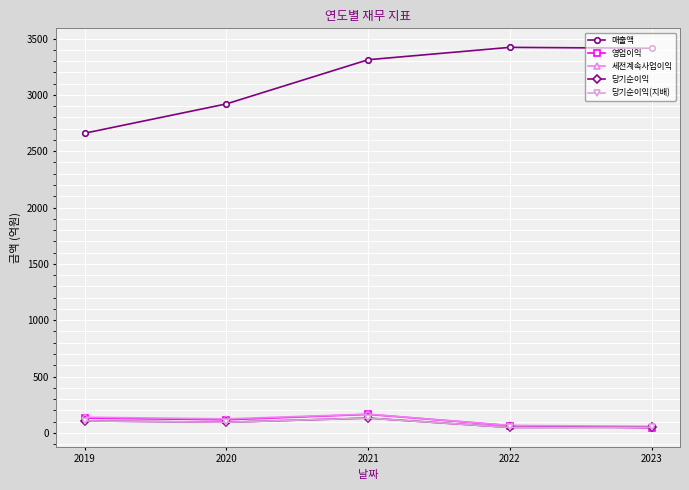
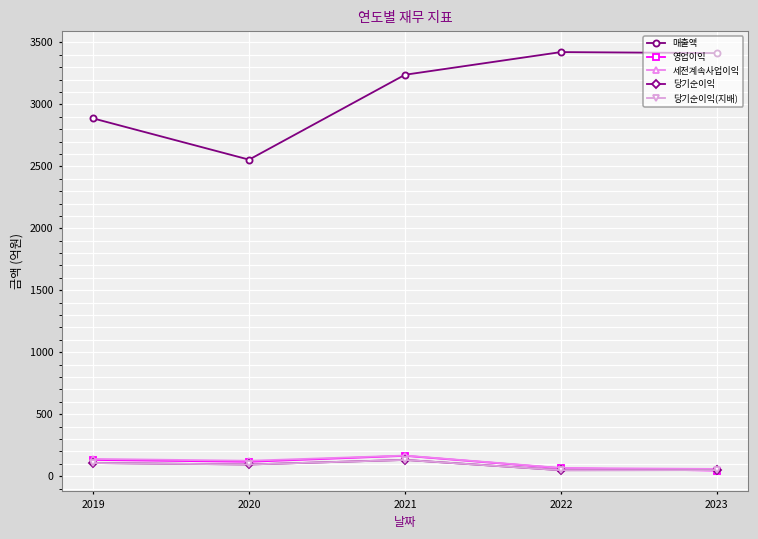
  {
    "매출액": {
-     "2019": 2660,
-     "2020": 2920,
-     "2021": 3310,
+     "2019": 2890,
+     "2020": 2550,
+     "2021": 3240,
      "2022": 3420
    }
  }
